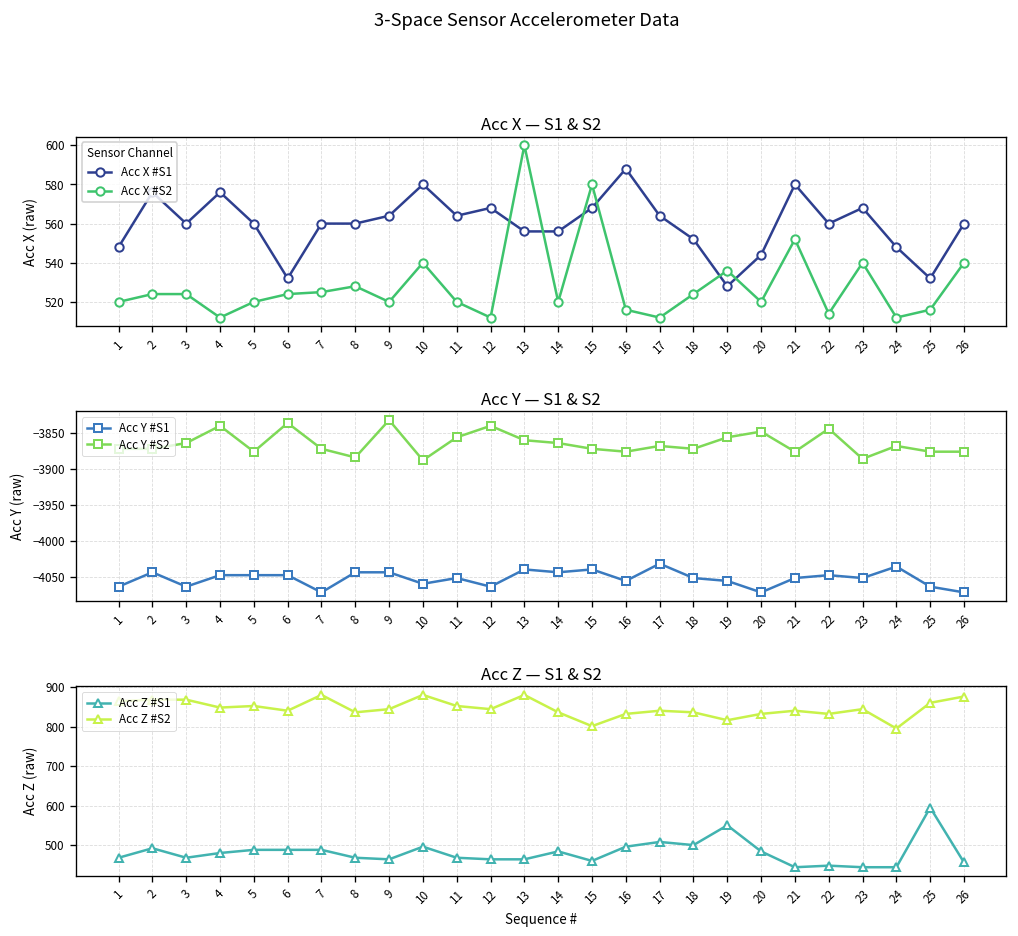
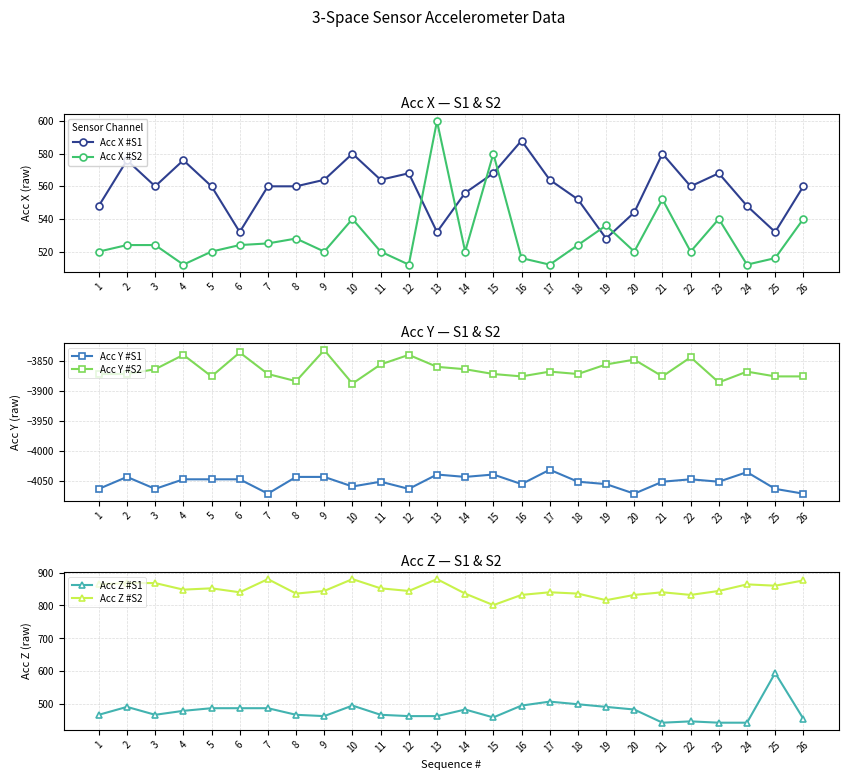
  {
    "Acc X — S1 & S2": {
      "Acc X #S1": {
        "1": 548,
        "3": 560,
        "4": 576,
        "5": 560,
        "6": 532,
        "7": 560,
        "8": 560,
        "9": 564,
        "10": 580,
        "11": 564,
        "12": 568,
-       "13": 556,
+       "13": 532,
        "14": 556,
        "15": 568,
        "16": 588,
        "17": 564,
        "18": 552,
        "19": 528,
        "20": 544,
        "21": 580,
        "22": 560,
        "23": 568,
        "24": 548,
        "25": 532,
        "26": 560
      },
      "Acc X #S2": {
        "1": 520,
        "2": 524,
        "3": 524,
        "4": 512,
        "5": 520,
        "6": 524,
        "7": 525,
        "8": 528,
        "9": 520,
        "10": 540,
        "11": 520,
        "12": 512,
        "13": 600,
        "14": 520,
        "15": 580,
        "16": 516,
        "17": 512,
        "18": 524,
        "19": 536,
        "20": 520,
        "21": 552,
-       "22": 514,
+       "22": 520,
        "23": 540,
        "24": 512,
        "25": 516,
        "26": 540
      }
    },
    "Acc Y — S1 & S2": {
      "Acc Y #S1": {
        "1": -4060,
        "2": -4040,
        "3": -4060,
        "4": -4050,
        "5": -4050,
        "6": -4050,
        "7": -4070,
        "8": -4040,
        "9": -4040,
        "10": -4060,
        "11": -4050,
        "12": -4060,
        "13": -4040,
        "14": -4040,
        "15": -4040,
        "16": -4060,
        "17": -4030,
        "18": -4050,
        "19": -4060,
        "20": -4070,
        "21": -4050,
        "22": -4050,
        "23": -4050,
        "24": -4040,
        "25": -4060,
        "26": -4070
      },
      "Acc Y #S2": {
        "3": -3860,
        "4": -3840,
        "5": -3880,
        "6": -3840,
        "7": -3870,
        "8": -3880,
        "9": -3830,
        "10": -3890,
        "11": -3860,
        "12": -3840,
        "13": -3860,
        "14": -3860,
        "15": -3870,
        "16": -3880,
        "17": -3870,
        "18": -3870,
        "19": -3860,
        "20": -3850,
        "21": -3880,
        "22": -3840,
        "23": -3890,
        "24": -3870,
        "25": -3880,
        "26": -3880
      }
    },
    "Acc Z — S1 & S2": {
      "Acc Z #S1": {
        "1": 470,
        "2": 490,
        "3": 470,
        "4": 480,
        "5": 490,
        "6": 490,
        "7": 490,
        "8": 470,
        "9": 460,
        "10": 500,
        "11": 470,
        "12": 460,
        "13": 460,
        "14": 480,
        "15": 460,
        "16": 500,
        "17": 510,
        "18": 500,
-       "19": 550,
+       "19": 490,
        "20": 480,
        "21": 440,
        "22": 450,
        "23": 440,
        "24": 440,
        "25": 600,
        "26": 460
      },
      "Acc Z #S2": {
        "3": 870,
        "4": 850,
        "5": 850,
        "6": 840,
        "7": 880,
        "8": 840,
        "9": 840,
        "10": 880,
        "11": 850,
        "12": 840,
        "13": 880,
        "14": 840,
        "15": 800,
        "16": 830,
        "17": 840,
        "18": 840,
        "19": 820,
        "20": 830,
        "21": 840,
        "22": 830,
        "23": 840,
-       "24": 800,
+       "24": 860,
        "25": 860,
        "26": 880
      }
    }
  }
